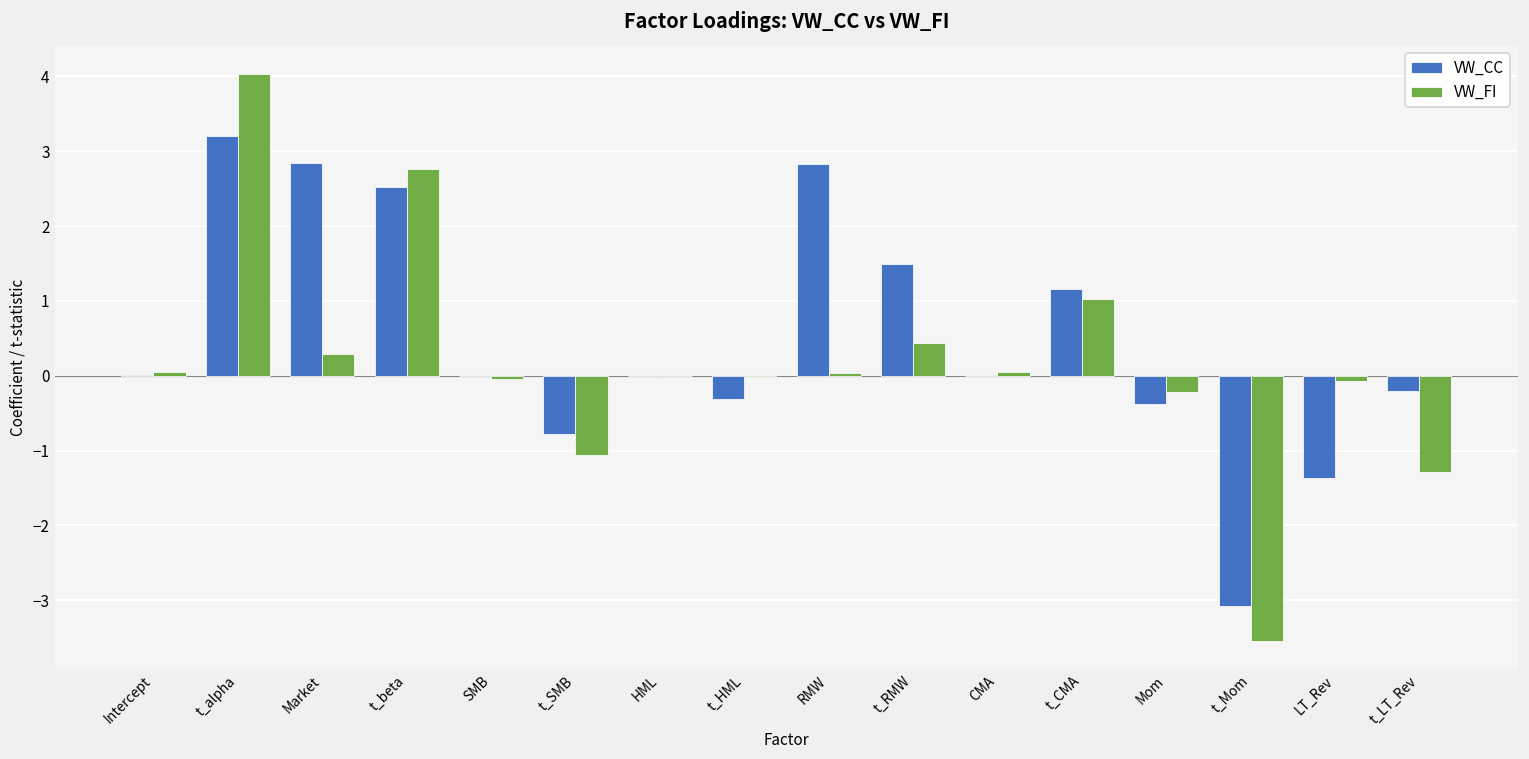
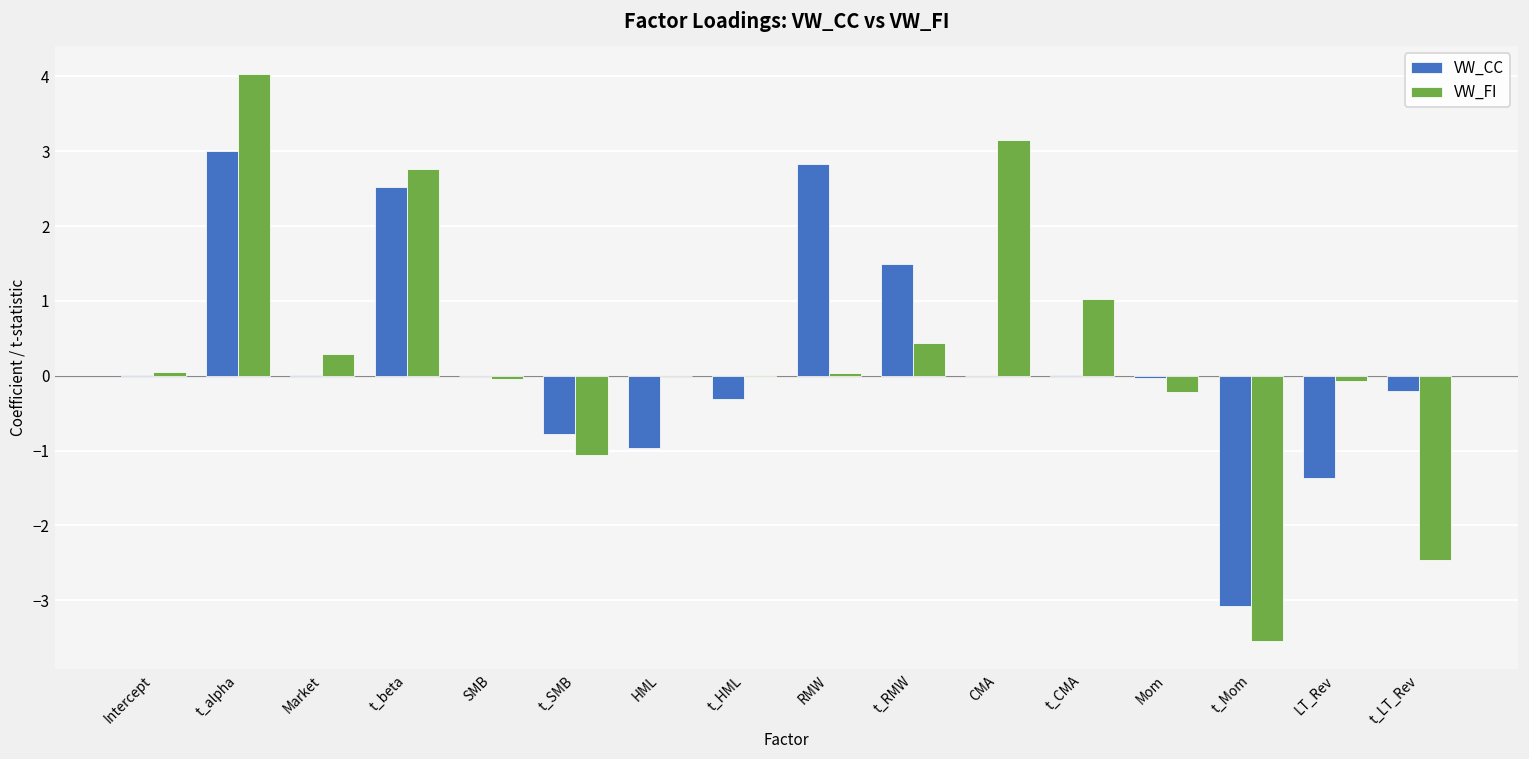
  {
    "VW_CC": {
-     "t_alpha": 3.2,
-     "Market": 2.8,
+     "t_alpha": 3.0,
+     "Market": 0.0,
      "t_beta": 2.5,
      "t_SMB": -0.8,
-     "HML": 0.0,
+     "HML": -1.0,
      "t_HML": -0.3,
      "RMW": 2.8,
      "t_RMW": 1.5,
-     "t_CMA": 1.2,
-     "Mom": -0.4,
+     "t_CMA": 0.0,
+     "Mom": 0.0,
      "t_Mom": -3.1,
      "LT_Rev": -1.4,
      "t_LT_Rev": -0.2
    },
    "VW_FI": {
      "Intercept": 0.0,
      "t_alpha": 4.0,
      "Market": 0.3,
      "t_beta": 2.8,
      "SMB": 0.0,
      "t_SMB": -1.1,
      "RMW": 0.0,
      "t_RMW": 0.4,
-     "CMA": 0.1,
+     "CMA": 3.2,
      "t_CMA": 1.0,
      "Mom": -0.2,
      "t_Mom": -3.5,
      "LT_Rev": -0.1,
-     "t_LT_Rev": -1.3
+     "t_LT_Rev": -2.5
    }
  }
